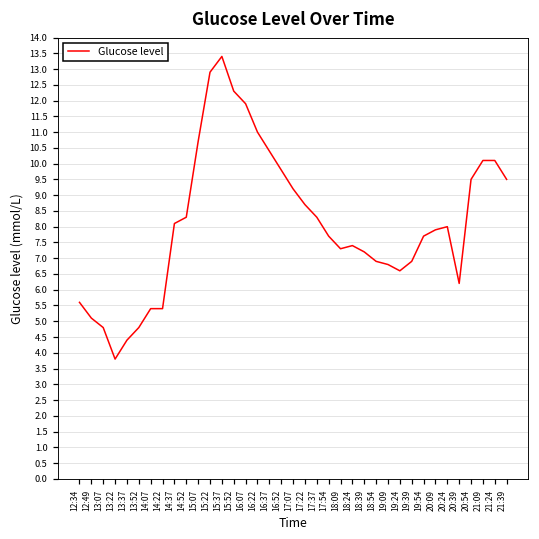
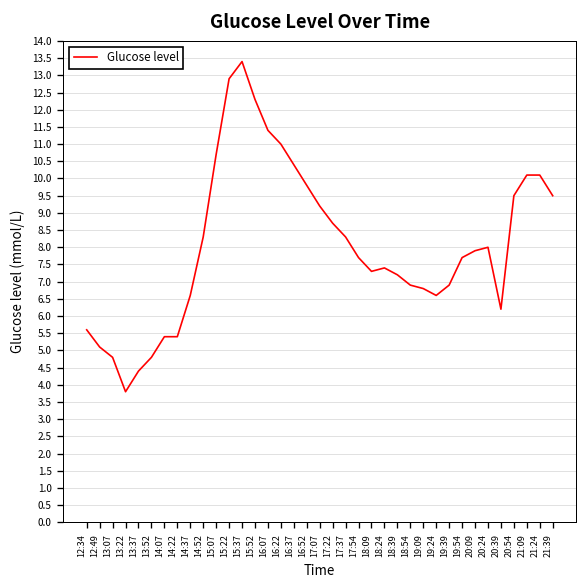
  {
    "12:34": 5.6,
    "12:49": 5.1,
    "13:07": 4.8,
    "13:22": 3.8,
    "13:37": 4.4,
    "13:52": 4.8,
    "14:07": 5.4,
    "14:22": 5.4,
-   "14:37": 8.1,
+   "14:37": 6.6,
    "14:52": 8.3,
    "15:07": 10.7,
    "15:22": 12.9,
    "15:37": 13.4,
    "15:52": 12.3,
-   "16:07": 11.9,
+   "16:07": 11.4,
    "16:22": 11.0,
    "16:37": 10.4,
    "16:52": 9.8,
    "17:07": 9.2,
    "17:22": 8.7,
    "17:37": 8.3,
    "17:54": 7.7,
    "18:09": 7.3,
    "18:24": 7.4,
    "18:39": 7.2,
    "18:54": 6.9,
    "19:09": 6.8,
    "19:24": 6.6,
    "19:39": 6.9,
    "19:54": 7.7,
    "20:09": 7.9,
    "20:24": 8.0,
    "20:39": 6.2,
    "20:54": 9.5,
    "21:09": 10.1,
    "21:24": 10.1,
    "21:39": 9.5
  }
